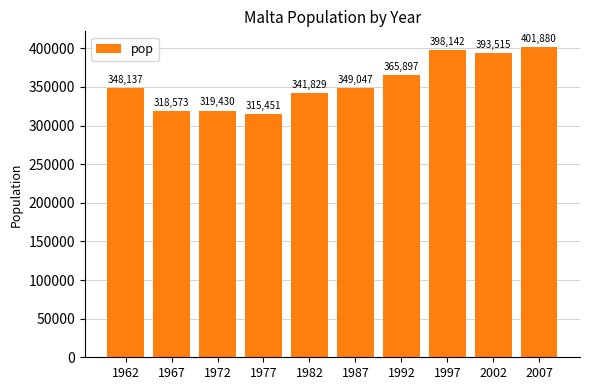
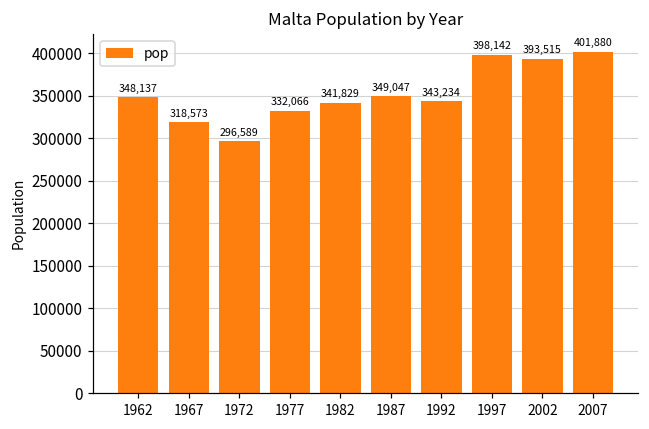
  {
    "1962": "348,137",
    "1967": "318,573",
-   "1972": "319,430",
-   "1977": "315,451",
+   "1972": "296,589",
+   "1977": "332,066",
    "1982": "341,829",
    "1987": "349,047",
-   "1992": "365,897",
+   "1992": "343,234",
    "1997": "398,142",
    "2002": "393,515",
    "2007": "401,880"
  }
